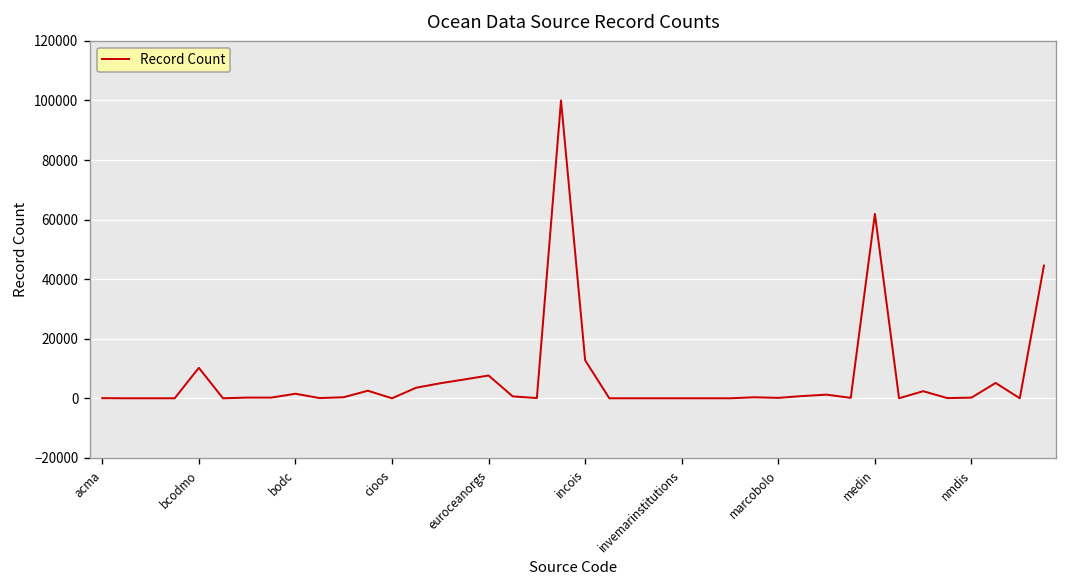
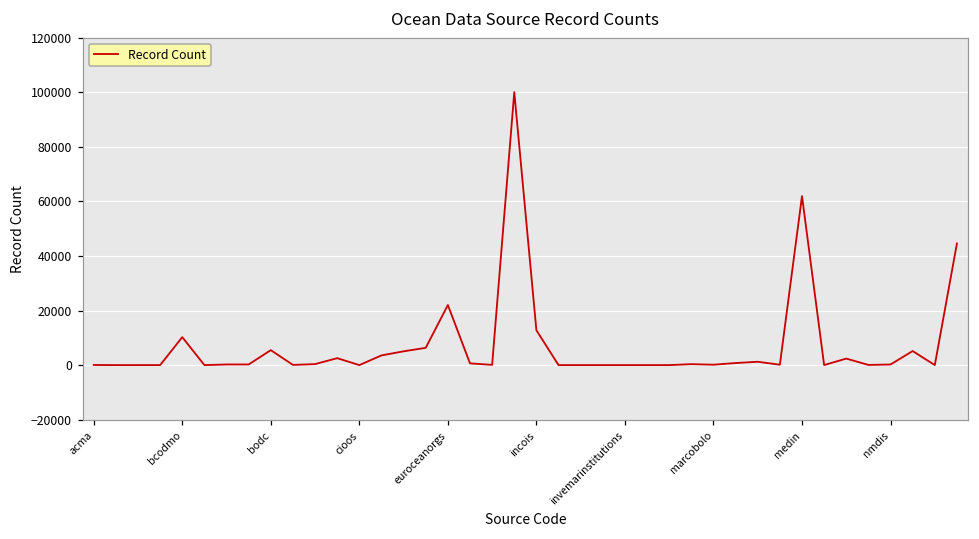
  {
    "acma": 0,
    "bcodmo": 10000,
-   "bodc": 2000,
+   "bodc": 5000,
    "cioos": 0,
-   "euroceanorgs": 8000,
+   "euroceanorgs": 22000,
    "incois": 13000,
    "invemarinstitutions": 0,
    "marcobolo": 0,
    "medin": 62000,
    "nmdis": 0
  }
